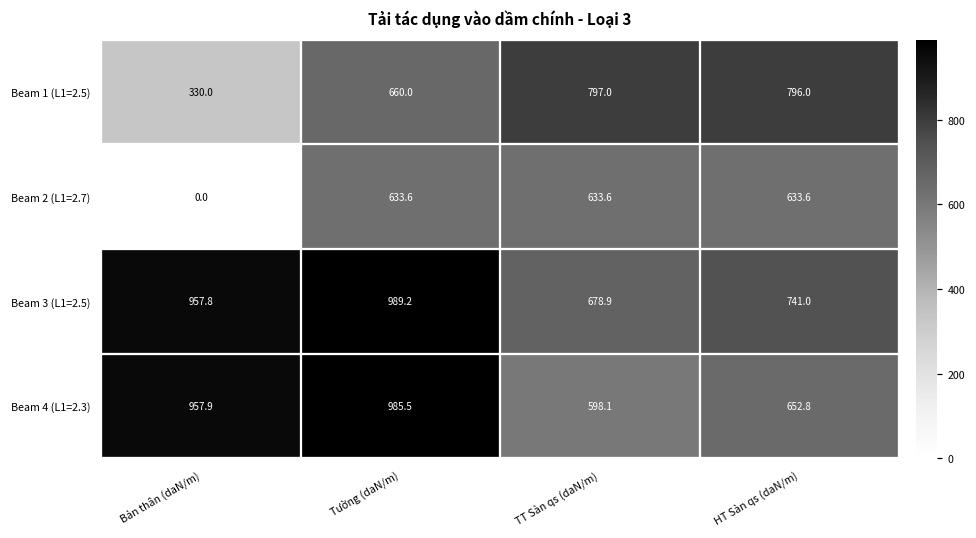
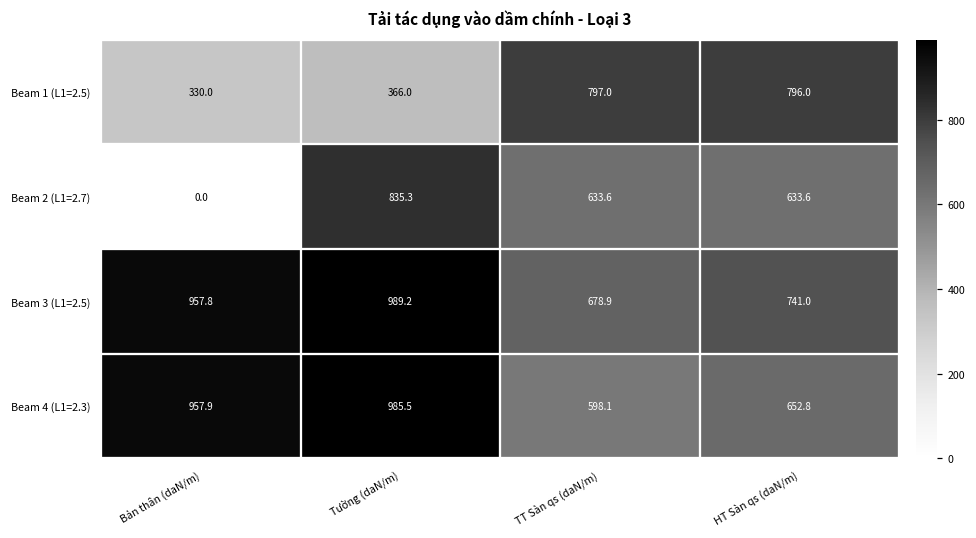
  {
    "Beam 1 (L1=2.5)": {
      "Bản thân (daN/m)": 330.0,
-     "Tường (daN/m)": 660.0,
+     "Tường (daN/m)": 366.0,
      "TT Sàn qs (daN/m)": 797.0,
      "HT Sàn qs (daN/m)": 796.0
    },
    "Beam 2 (L1=2.7)": {
      "Bản thân (daN/m)": 0.0,
-     "Tường (daN/m)": 633.6,
+     "Tường (daN/m)": 835.3,
      "TT Sàn qs (daN/m)": 633.6,
      "HT Sàn qs (daN/m)": 633.6
    },
    "Beam 3 (L1=2.5)": {
      "Bản thân (daN/m)": 957.8,
      "Tường (daN/m)": 989.2,
      "TT Sàn qs (daN/m)": 678.9,
      "HT Sàn qs (daN/m)": 741.0
    },
    "Beam 4 (L1=2.3)": {
      "Bản thân (daN/m)": 957.9,
      "Tường (daN/m)": 985.5,
      "TT Sàn qs (daN/m)": 598.1,
      "HT Sàn qs (daN/m)": 652.8
    }
  }
